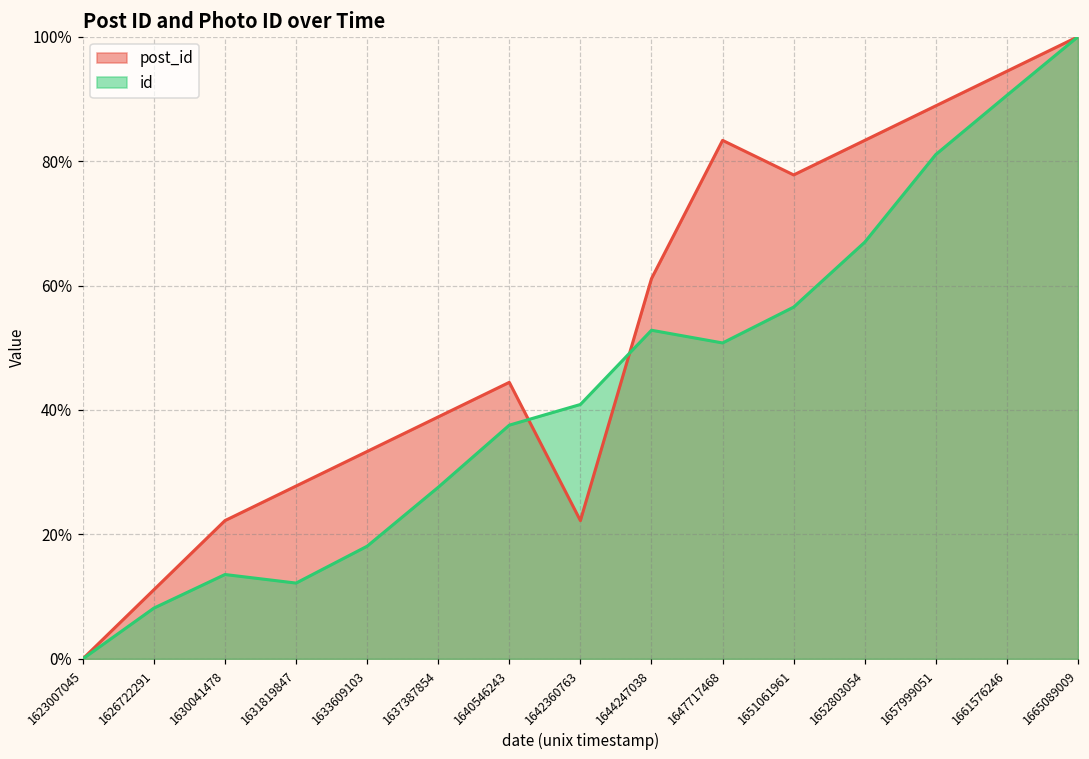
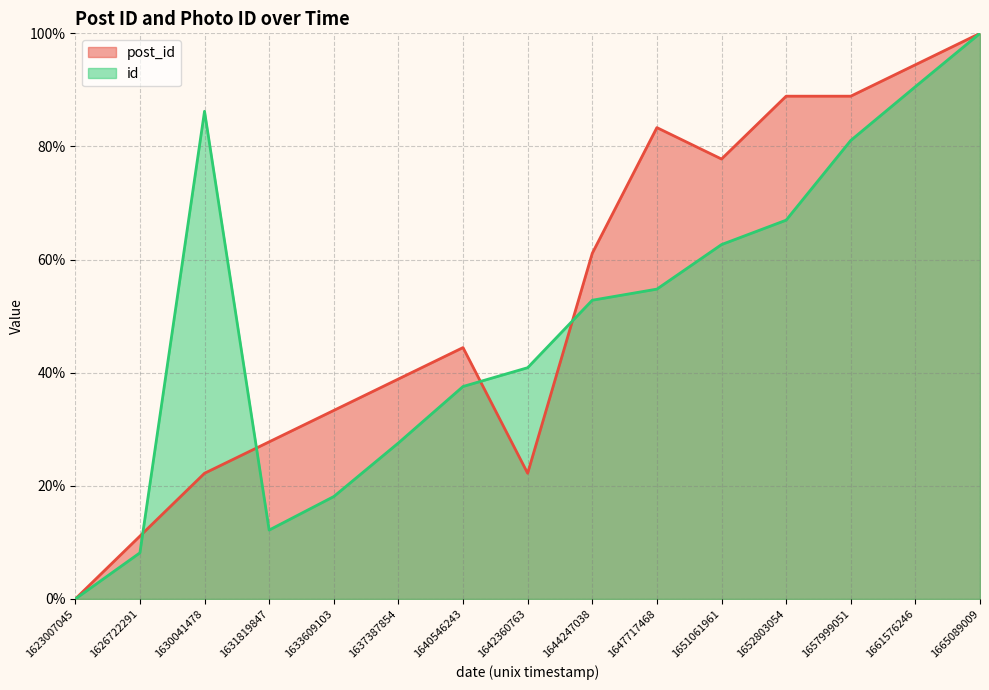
  {
    "post_id": {
      "1626722291": "11%",
      "1630041478": "22%",
      "1631819847": "28%",
      "1633609103": "33%",
      "1637387854": "39%",
      "1640546243": "44%",
      "1642360763": "22%",
      "1644247038": "61%",
      "1647717468": "83%",
      "1651061961": "78%",
-     "1652803054": "83%",
+     "1652803054": "89%",
      "1657999051": "89%",
      "1661576246": "94%"
    },
    "id": {
      "1626722291": "8%",
-     "1630041478": "14%",
+     "1630041478": "86%",
      "1631819847": "12%",
      "1633609103": "18%",
      "1637387854": "28%",
      "1640546243": "38%",
      "1642360763": "41%",
      "1644247038": "53%",
-     "1647717468": "51%",
-     "1651061961": "57%",
+     "1647717468": "55%",
+     "1651061961": "63%",
      "1652803054": "67%",
      "1657999051": "81%",
      "1661576246": "91%"
    }
  }
